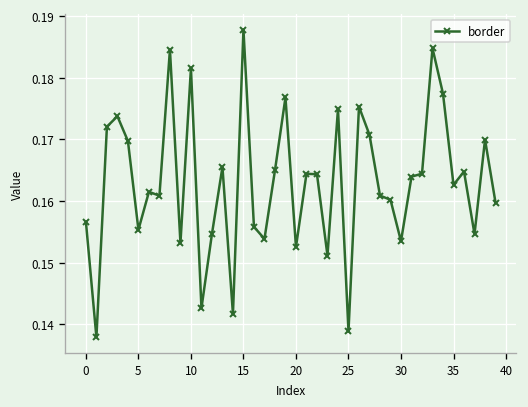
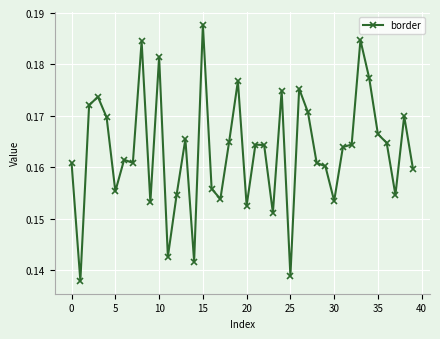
  {
-   "0": 0.157,
+   "0": 0.161,
    "5": 0.155,
    "10": 0.181,
    "15": 0.188,
    "20": 0.153,
    "25": 0.139,
    "30": 0.153,
-   "35": 0.163
+   "35": 0.166
  }
